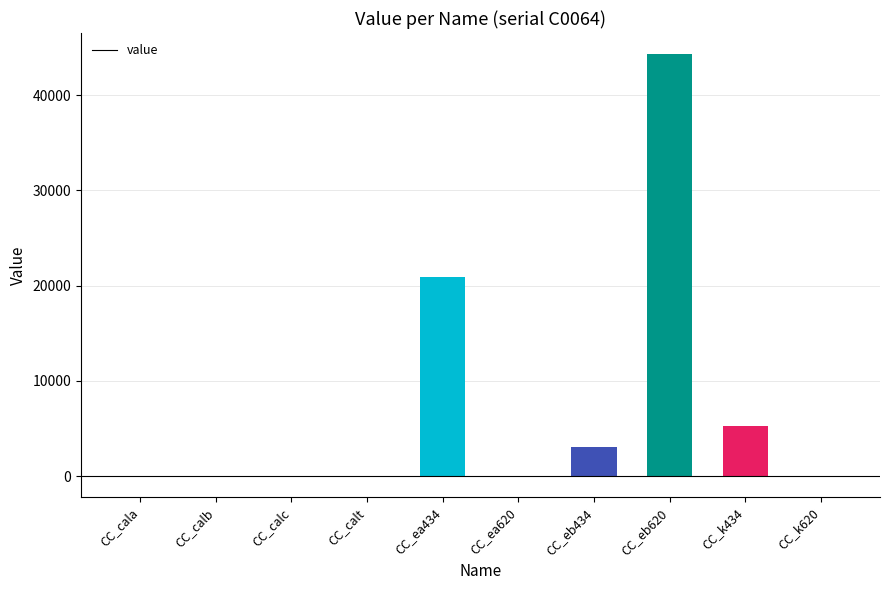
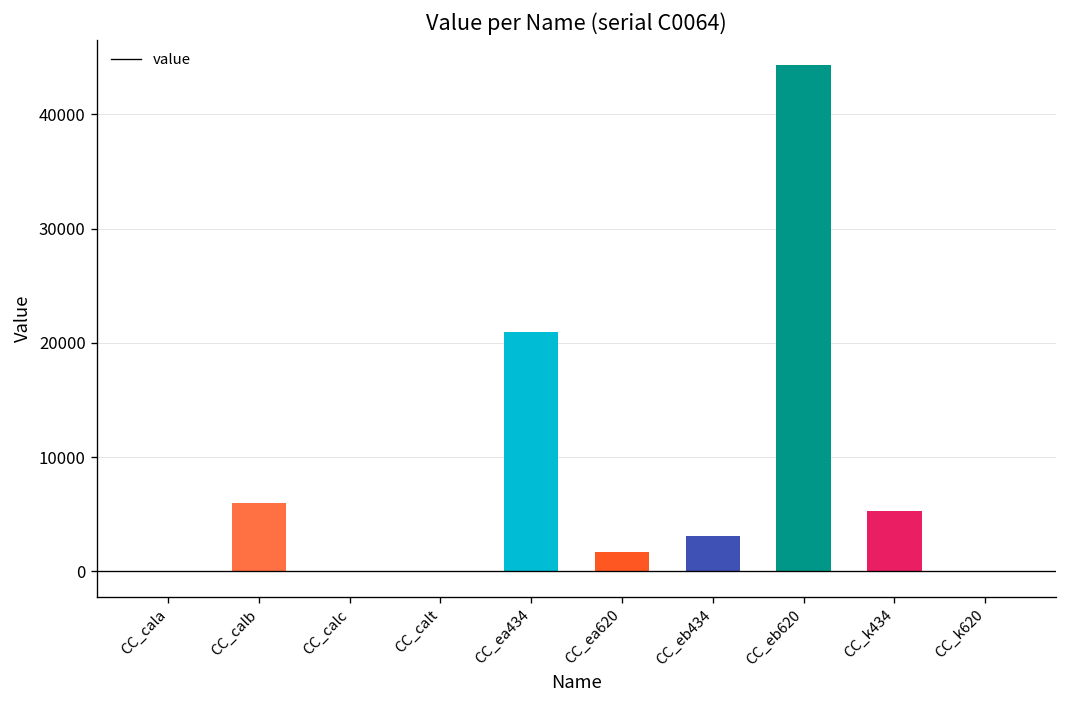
  {
-   "CC_calb": 0,
+   "CC_calb": 6000,
    "CC_ea434": 21000,
-   "CC_ea620": 0,
+   "CC_ea620": 2000,
    "CC_eb434": 3000,
    "CC_eb620": 44000,
    "CC_k434": 5000
  }
